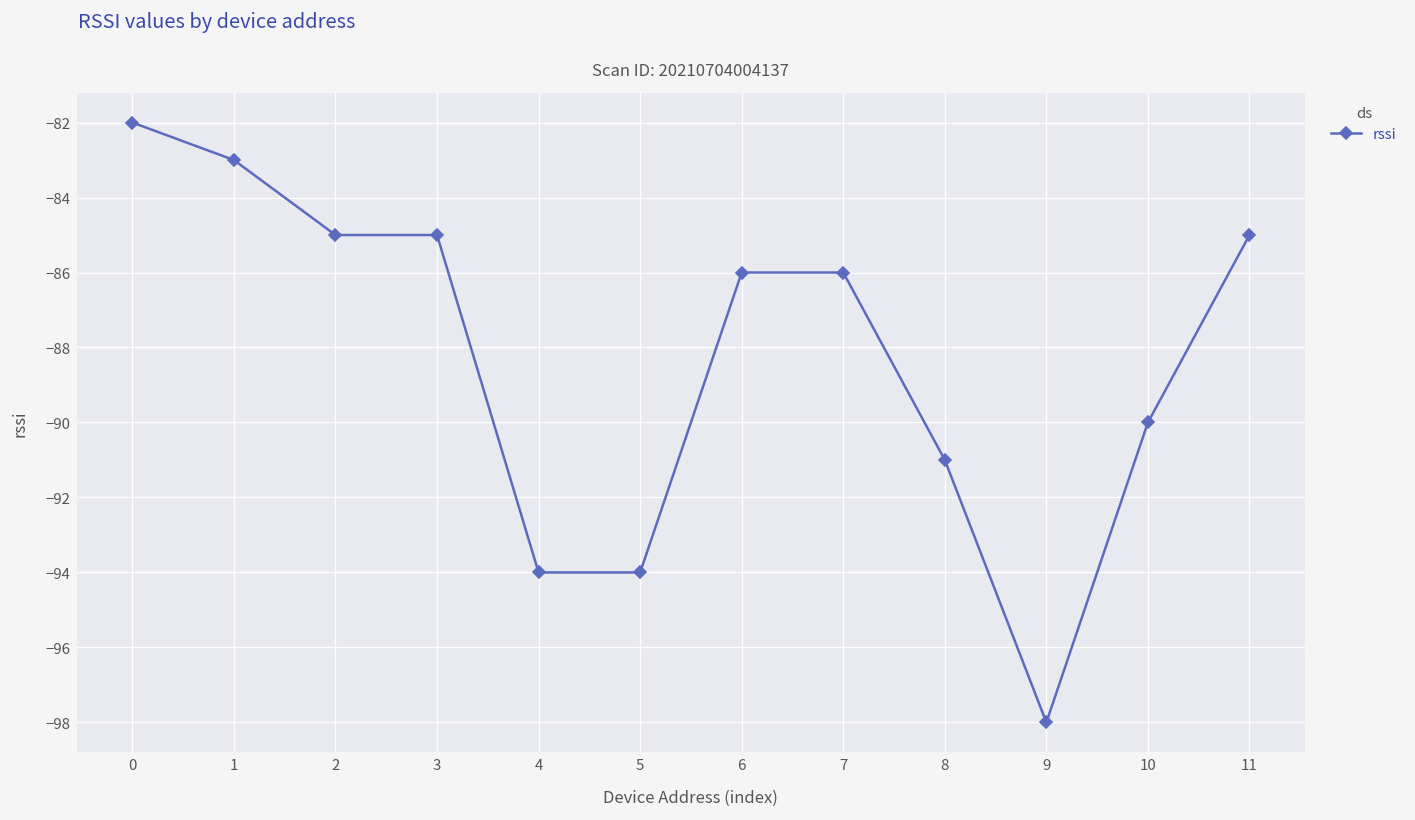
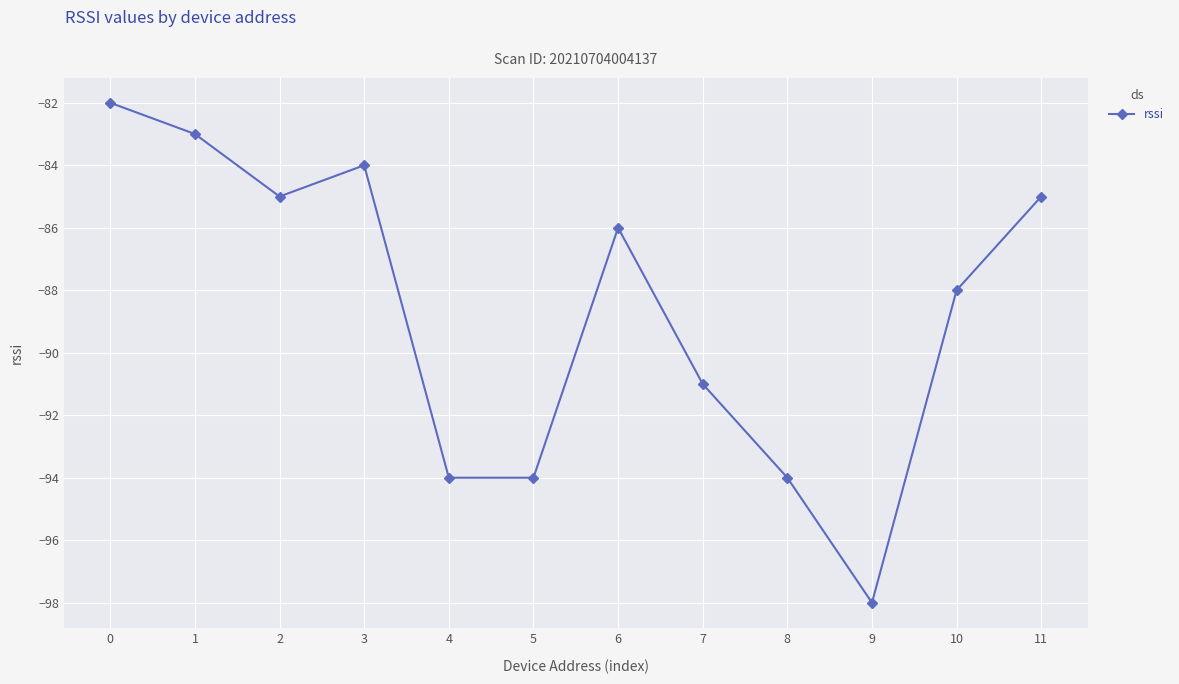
  {
    "0": -82,
    "1": -83,
    "2": -85,
-   "3": -85,
+   "3": -84,
    "4": -94,
    "5": -94,
    "6": -86,
-   "7": -86,
-   "8": -91,
+   "7": -91,
+   "8": -94,
    "9": -98,
-   "10": -90,
+   "10": -88,
    "11": -85
  }
